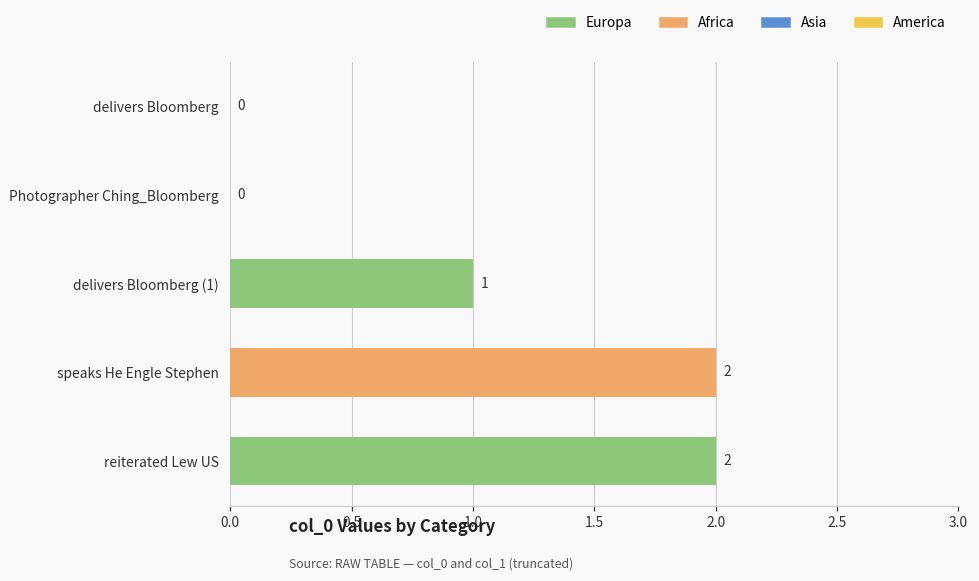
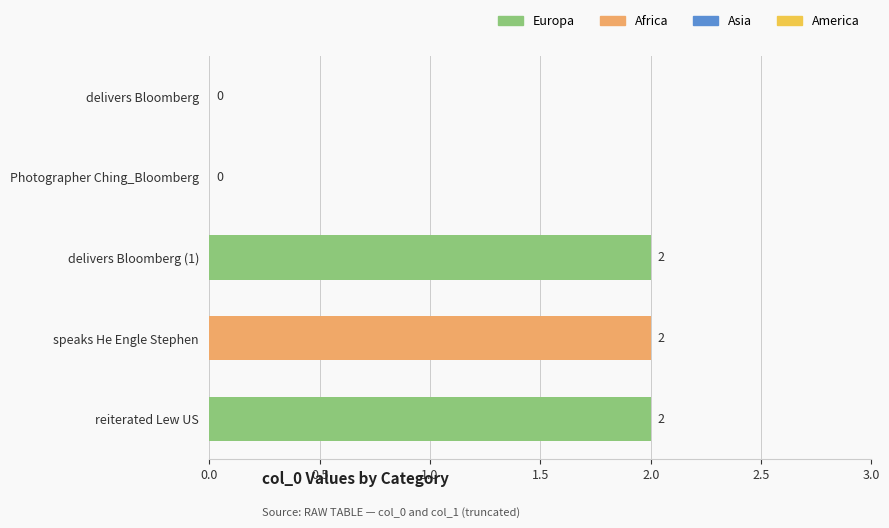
  {
    "delivers Bloomberg": 0,
    "Photographer Ching_Bloomberg": 0,
-   "delivers Bloomberg (1)": 1,
+   "delivers Bloomberg (1)": 2,
    "speaks He Engle Stephen": 2,
    "reiterated Lew US": 2
  }
